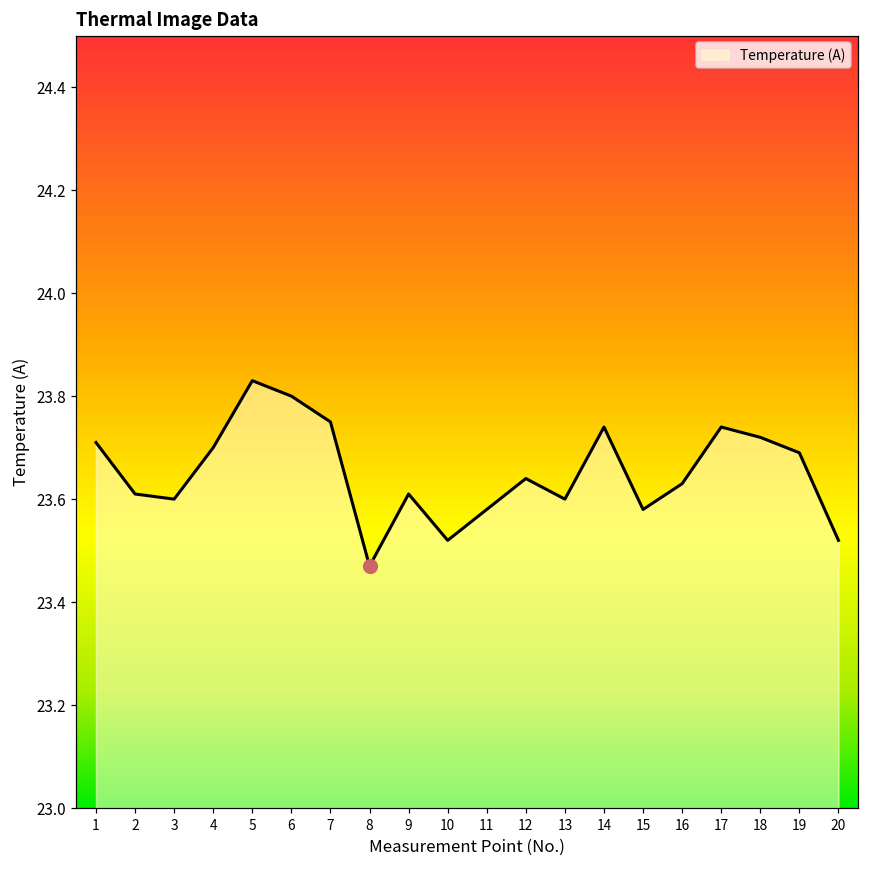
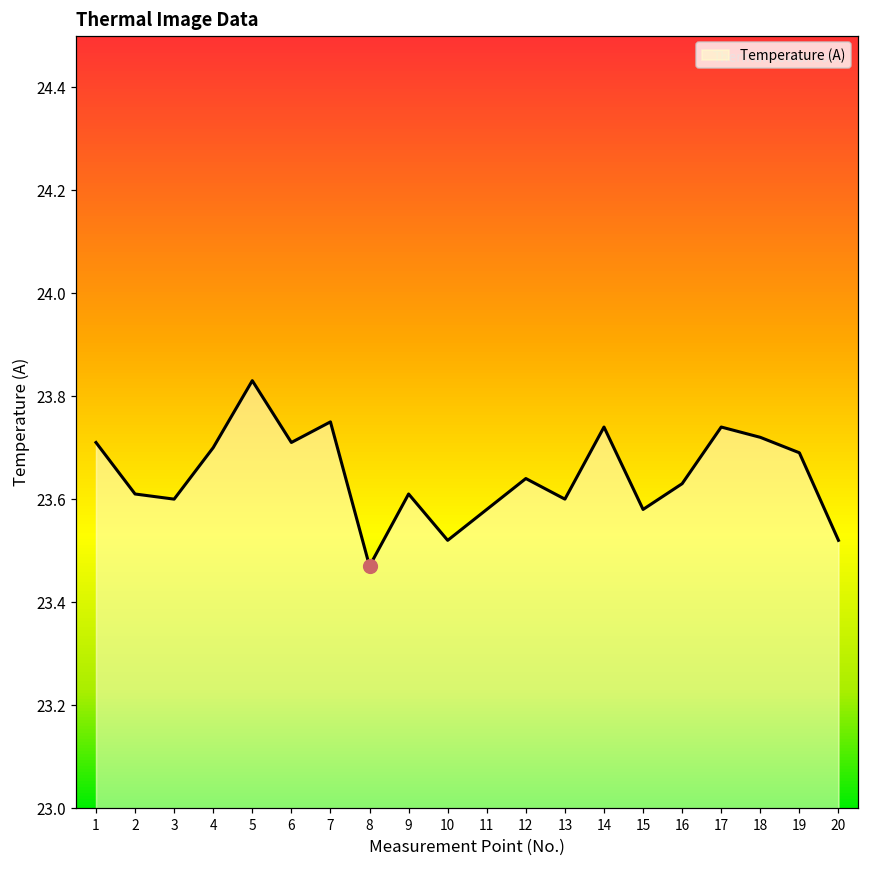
  {
    "Temperature (A)": {
      "1": 23.71,
      "2": 23.61,
      "3": 23.60,
      "4": 23.70,
      "5": 23.83,
-     "6": 23.80,
+     "6": 23.71,
      "7": 23.75,
      "9": 23.61,
      "10": 23.52,
      "11": 23.58,
      "12": 23.64,
      "13": 23.60,
      "14": 23.74,
      "15": 23.58,
      "16": 23.63,
      "17": 23.74,
      "18": 23.72,
      "19": 23.69,
      "20": 23.52
    }
  }
